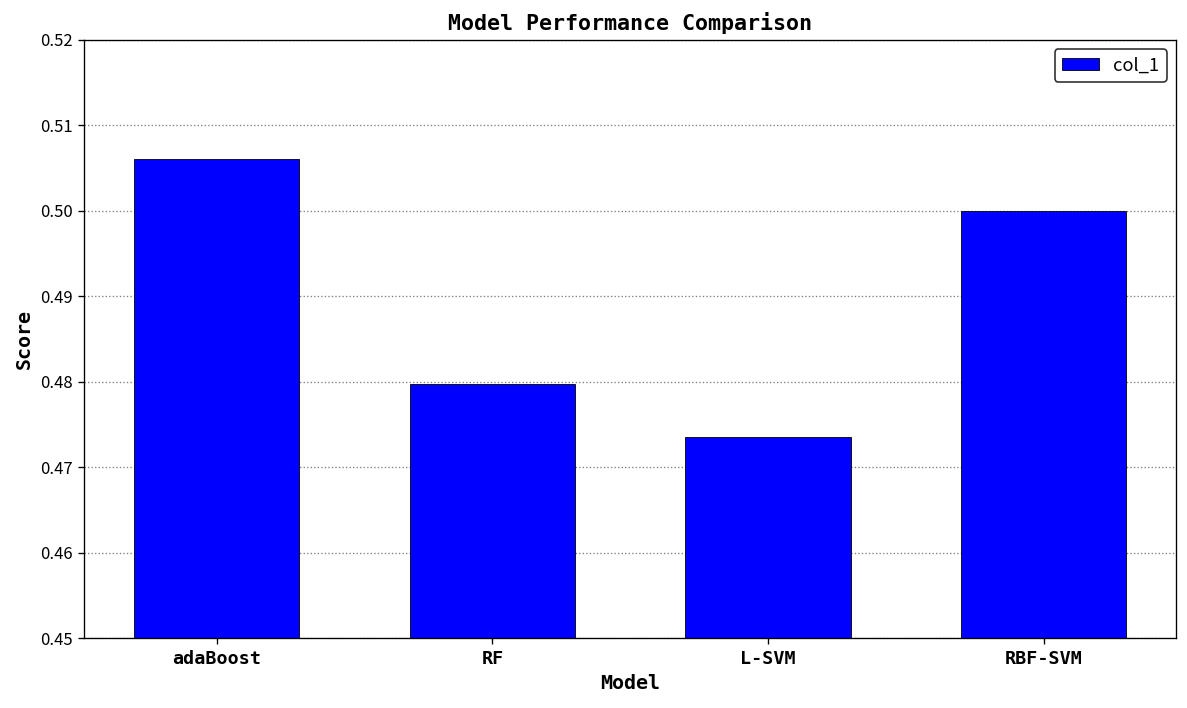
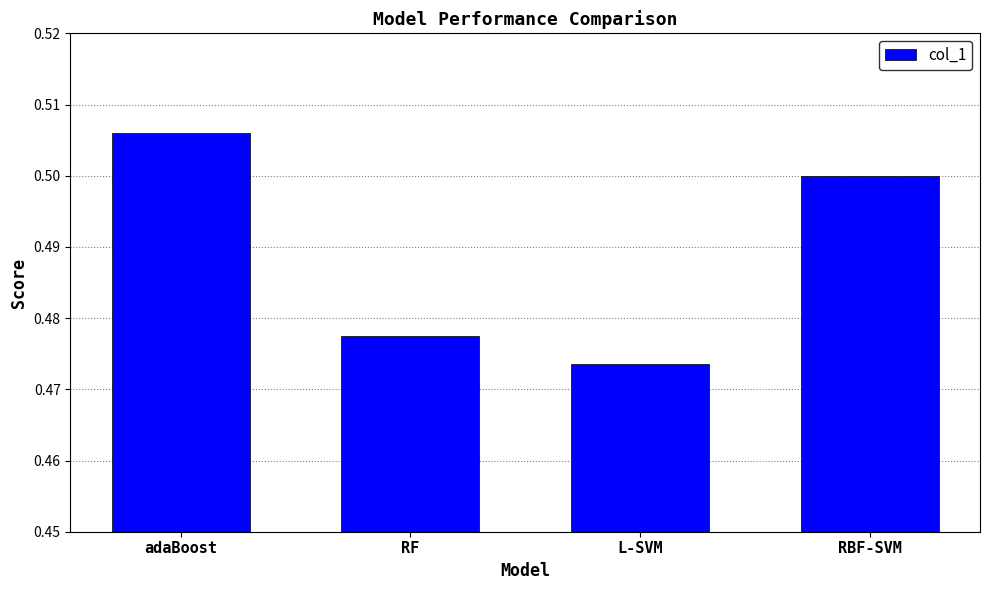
  {
    "adaBoost": 0.506,
-   "RF": 0.480,
+   "RF": 0.477,
    "L-SVM": 0.474,
    "RBF-SVM": 0.500
  }
